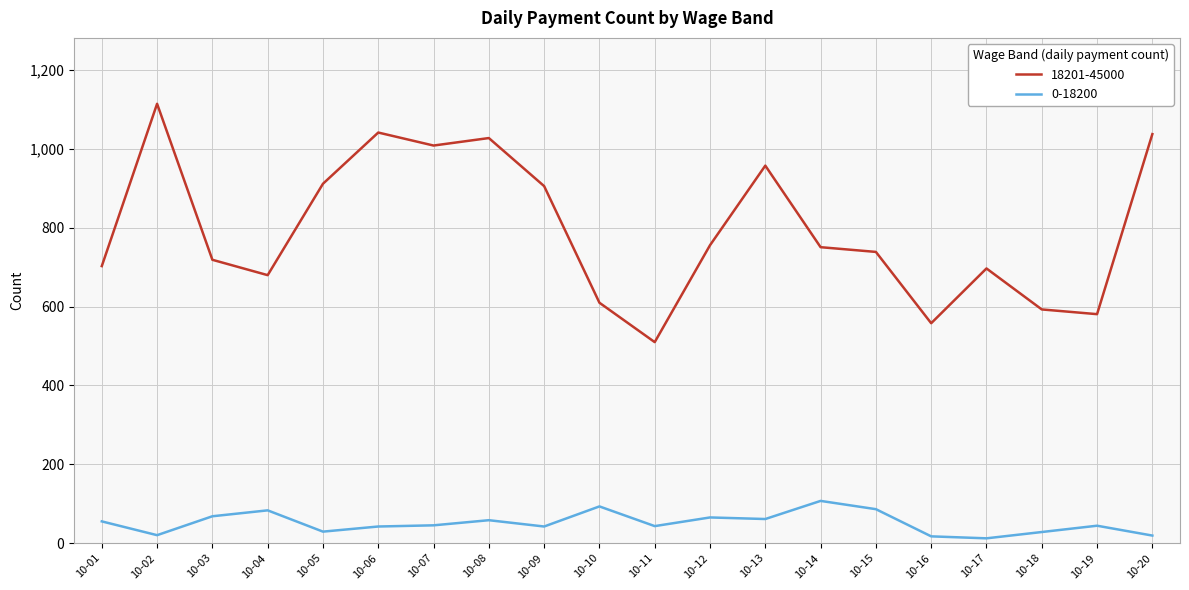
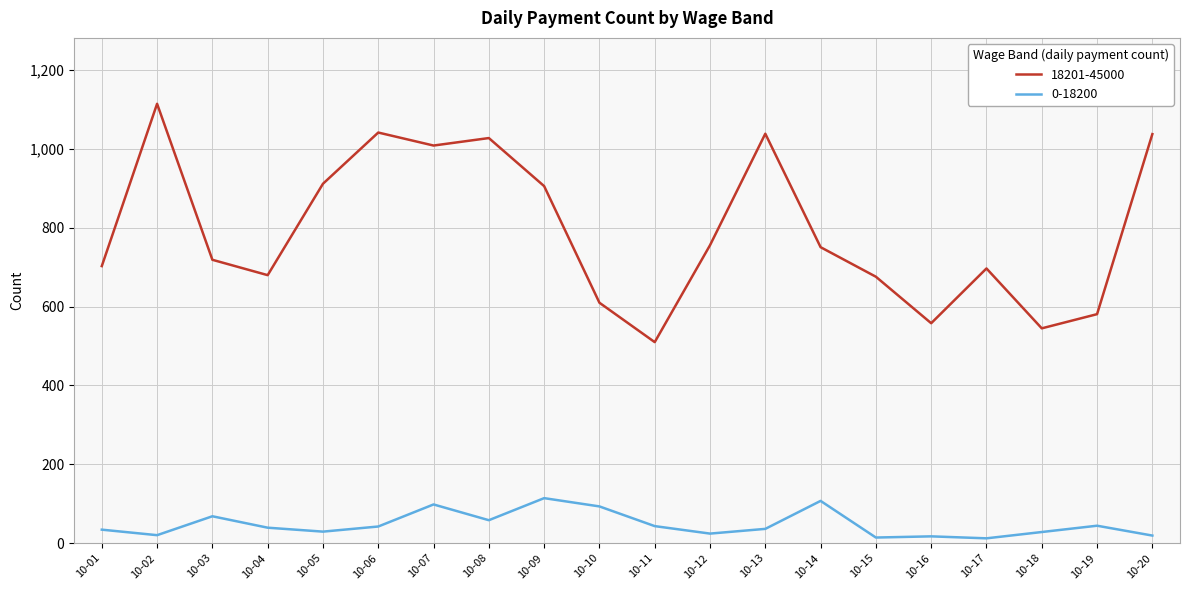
  {
    "18201-45000": {
      "10-01": "700",
      "10-02": "1,120",
      "10-03": "720",
      "10-04": "680",
      "10-05": "910",
      "10-06": "1,040",
      "10-07": "1,010",
      "10-08": "1,030",
      "10-09": "910",
      "10-10": "610",
      "10-11": "510",
      "10-12": "760",
-     "10-13": "960",
+     "10-13": "1,040",
      "10-14": "750",
-     "10-15": "740",
+     "10-15": "680",
      "10-16": "560",
      "10-17": "700",
-     "10-18": "590",
+     "10-18": "550",
      "10-19": "580",
      "10-20": "1,040"
    },
    "0-18200": {
-     "10-01": "60",
+     "10-01": "30",
      "10-02": "20",
      "10-03": "70",
-     "10-04": "80",
+     "10-04": "40",
      "10-05": "30",
      "10-06": "40",
-     "10-07": "50",
+     "10-07": "100",
      "10-08": "60",
-     "10-09": "40",
+     "10-09": "110",
      "10-10": "90",
      "10-11": "40",
-     "10-12": "70",
-     "10-13": "60",
+     "10-12": "20",
+     "10-13": "40",
      "10-14": "110",
-     "10-15": "90",
+     "10-15": "10",
      "10-16": "20",
      "10-17": "10",
      "10-18": "30",
      "10-19": "40",
      "10-20": "20"
    }
  }
